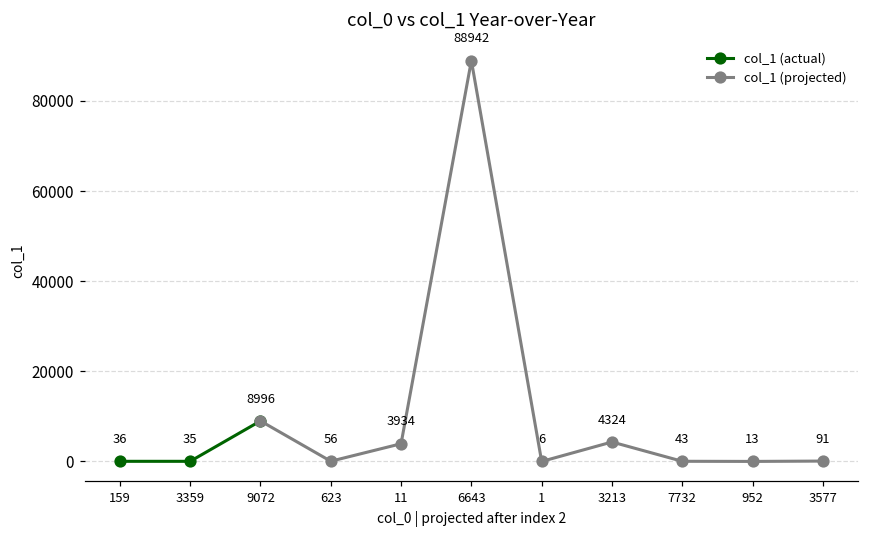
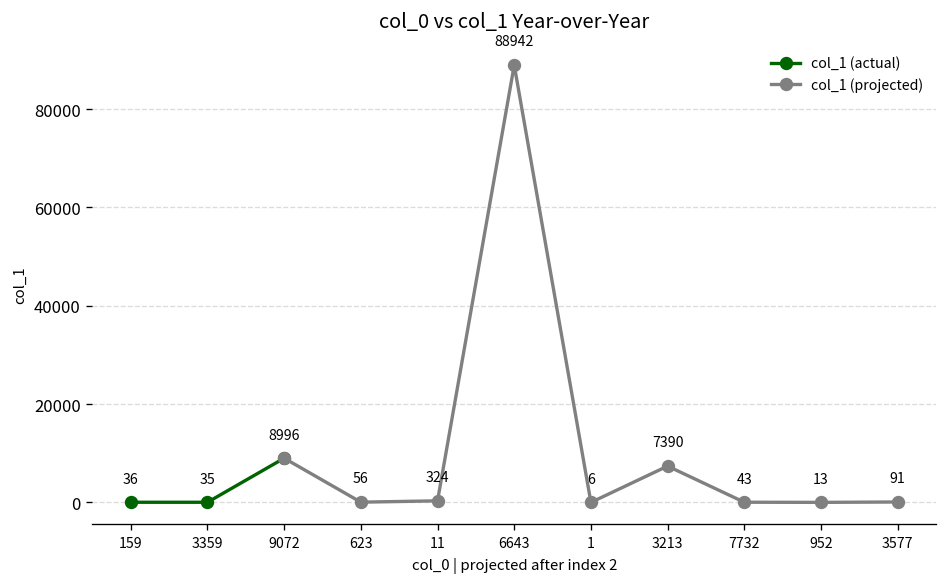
  {
    "col_1 (actual)": {
      "159": 36,
      "3359": 35
    },
    "col_1 (projected)": {
      "623": 56,
-     "11": 3934,
+     "11": 324,
      "6643": 88942,
      "1": 6,
-     "3213": 4324,
+     "3213": 7390,
      "7732": 43,
      "952": 13,
      "3577": 91
    }
  }
